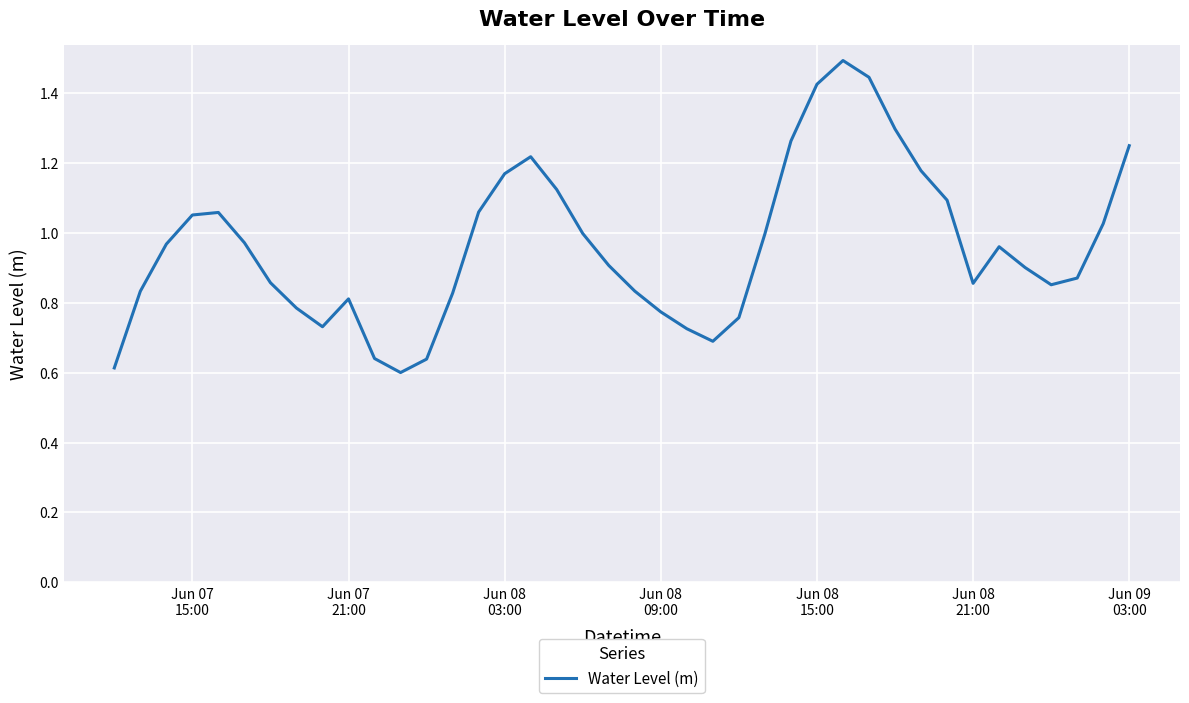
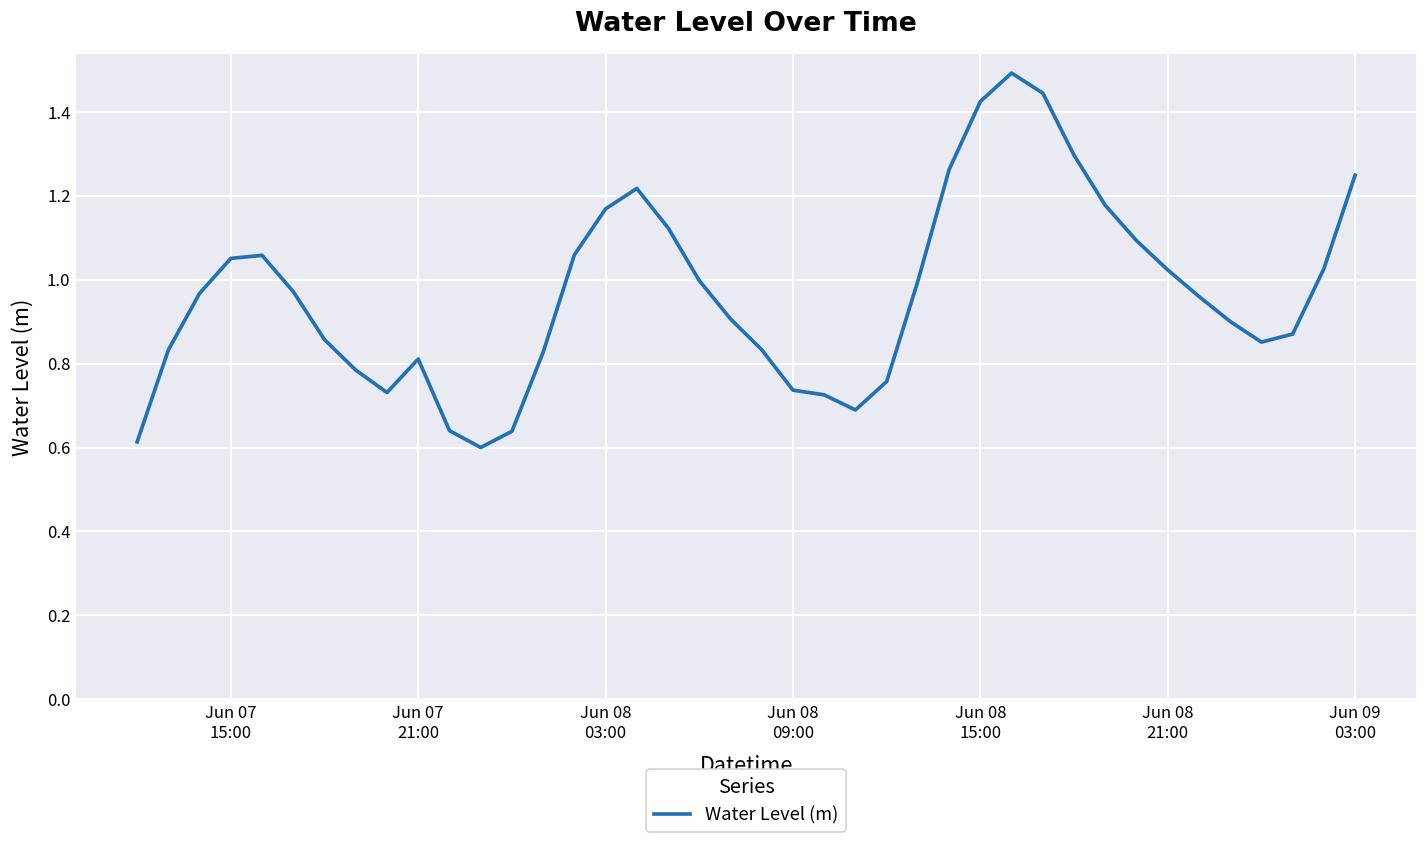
  {
    "Jun 07 15:00": 1.05,
    "Jun 07 21:00": 0.81,
    "Jun 08 03:00": 1.17,
-   "Jun 08 09:00": 0.77,
+   "Jun 08 09:00": 0.74,
    "Jun 08 15:00": 1.42,
-   "Jun 08 21:00": 0.86,
+   "Jun 08 21:00": 1.02,
    "Jun 09 03:00": 1.25
  }
